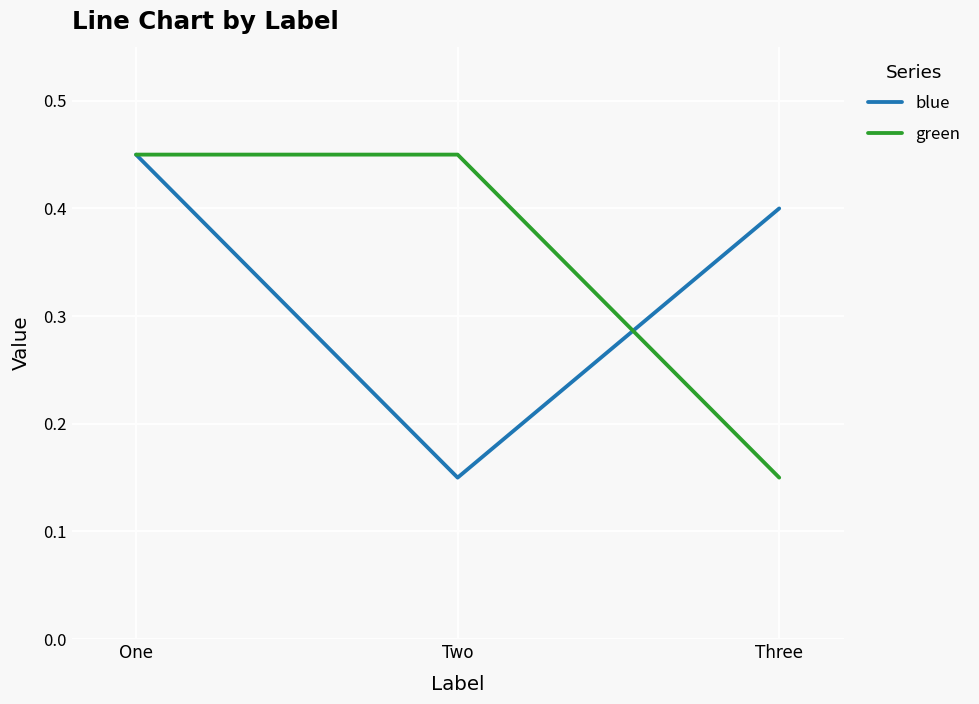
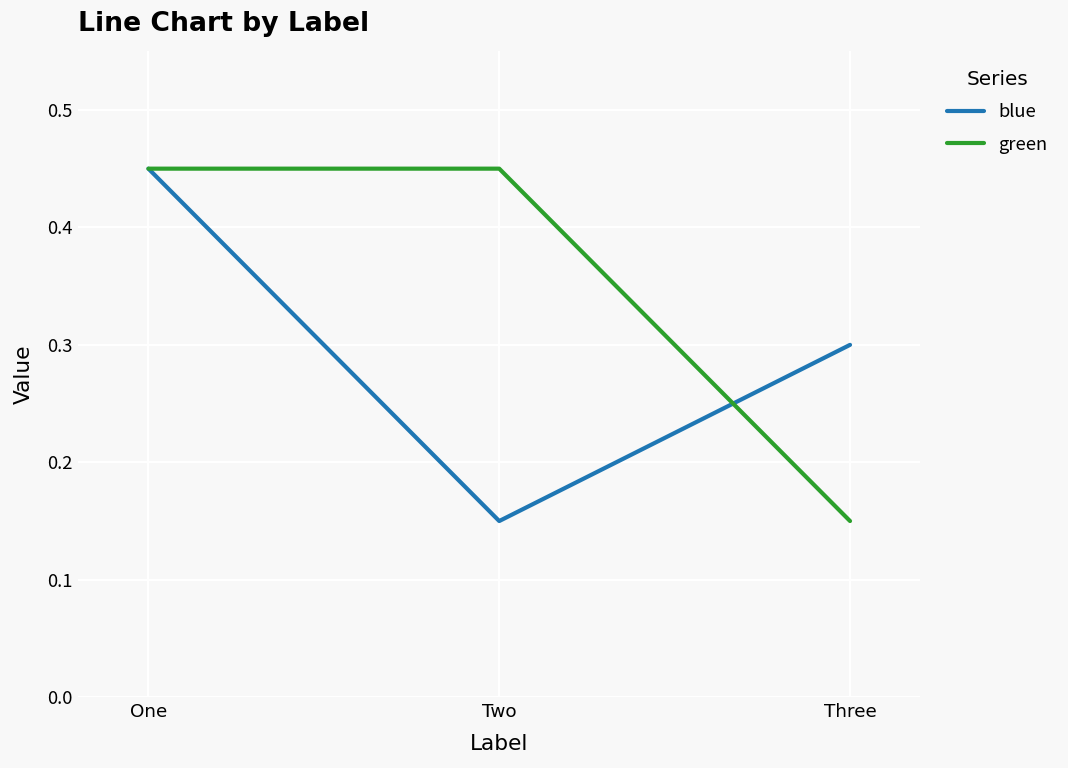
  {
    "blue": {
      "Two": 0.15,
-     "Three": 0.4
+     "Three": 0.3
    },
    "green": {
      "Two": 0.45,
      "Three": 0.15
    }
  }
